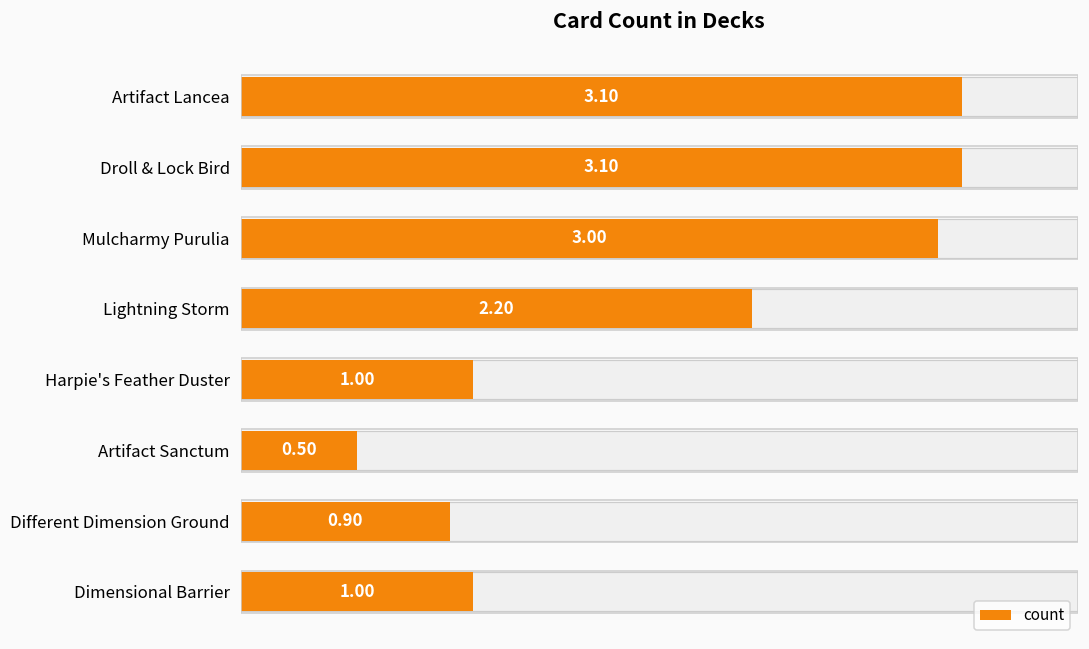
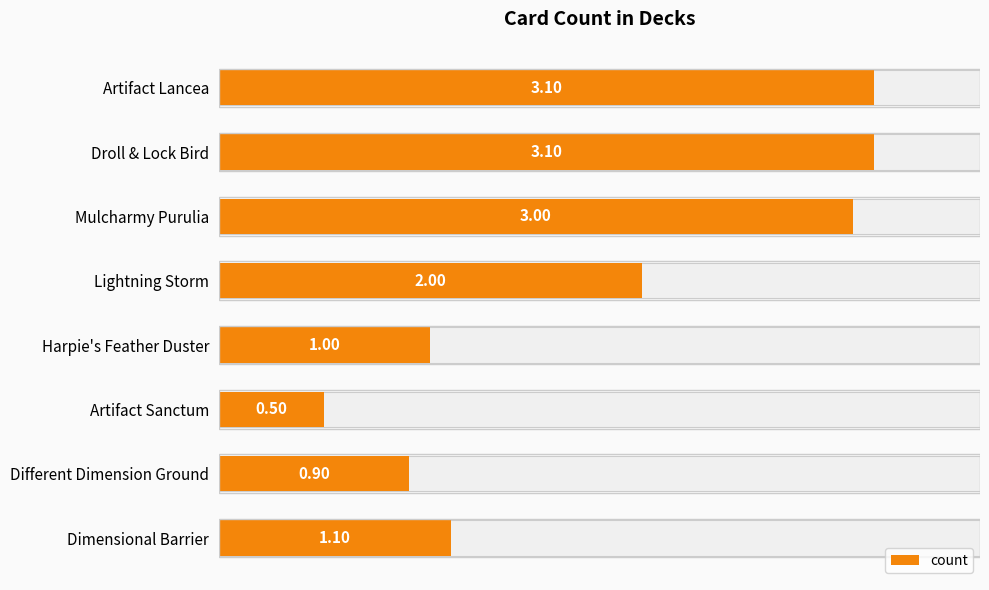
  {
    "count": {
-     "Lightning Storm": 2.20,
-     "Dimensional Barrier": 1.00
+     "Lightning Storm": 2.00,
+     "Dimensional Barrier": 1.10
    }
  }
